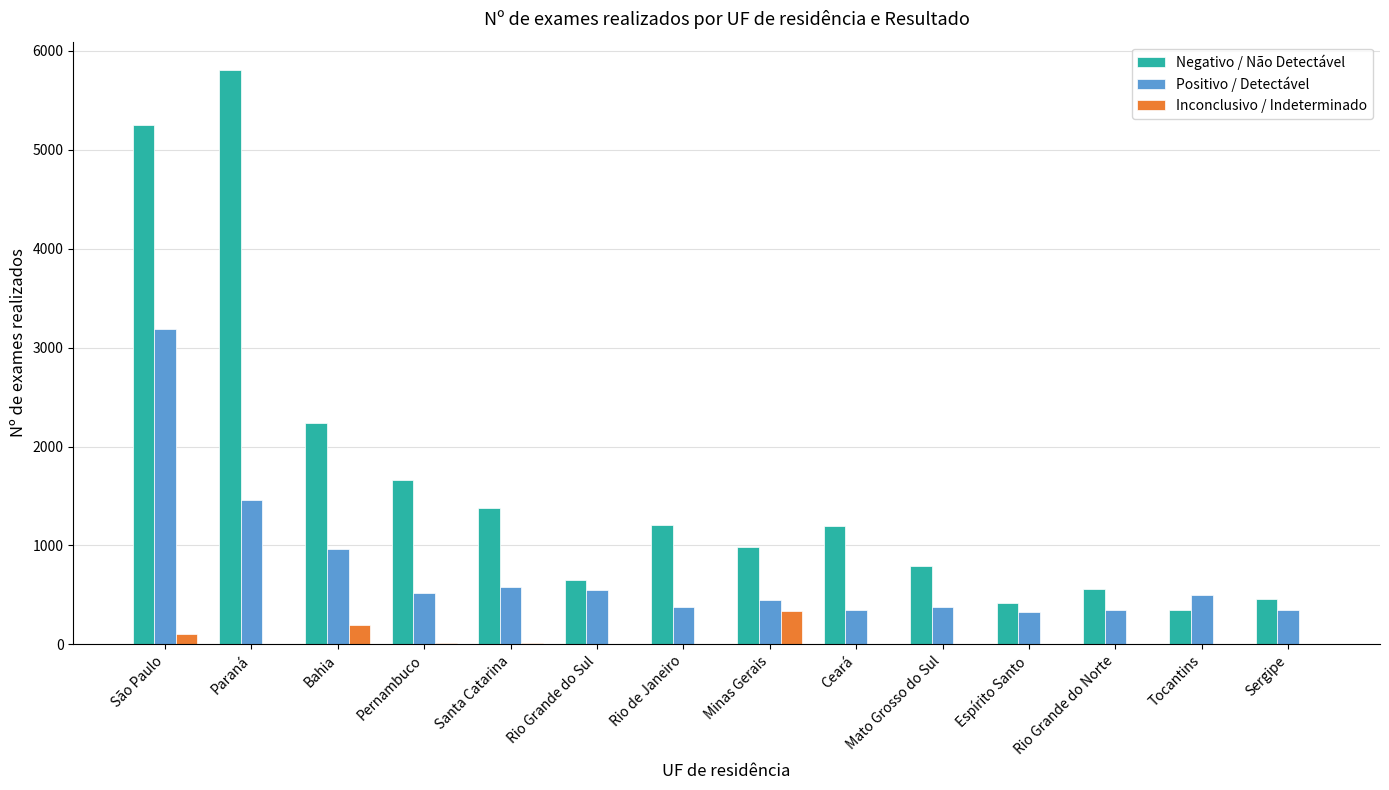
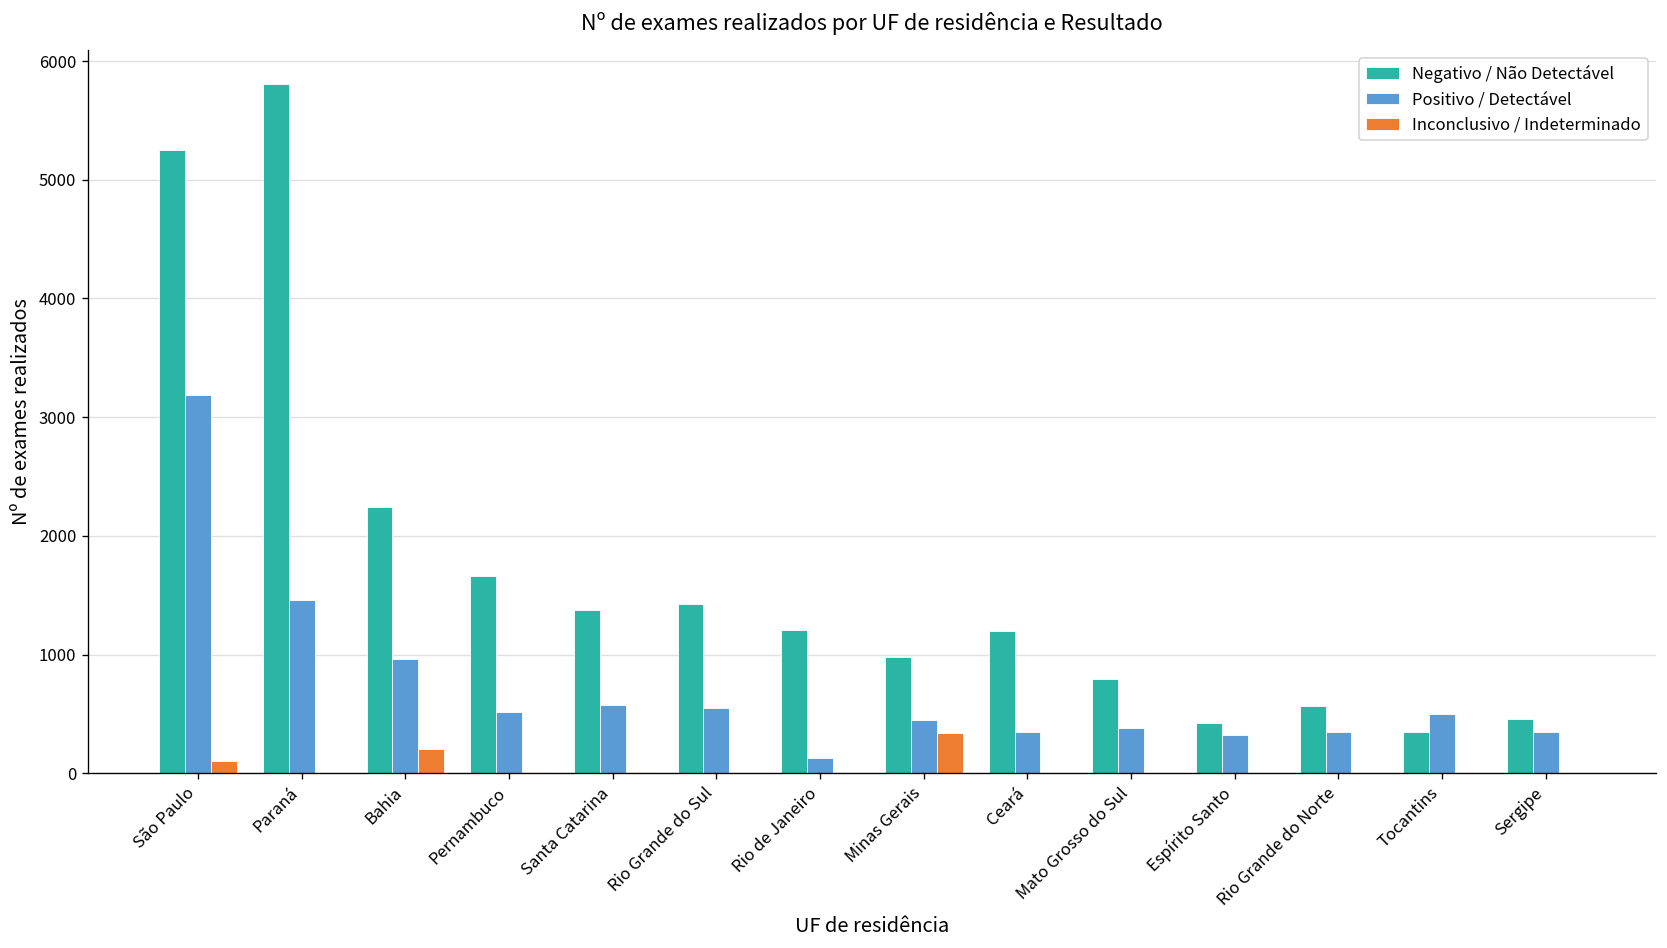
  {
    "Negativo / Não Detectável": {
      "São Paulo": 5300,
      "Paraná": 5800,
      "Bahia": 2200,
      "Pernambuco": 1700,
      "Santa Catarina": 1400,
-     "Rio Grande do Sul": 700,
+     "Rio Grande do Sul": 1400,
      "Rio de Janeiro": 1200,
      "Minas Gerais": 1000,
      "Ceará": 1200,
      "Mato Grosso do Sul": 800,
      "Espírito Santo": 400,
      "Rio Grande do Norte": 600,
      "Tocantins": 400,
      "Sergipe": 500
    },
    "Positivo / Detectável": {
      "São Paulo": 3200,
      "Paraná": 1500,
      "Bahia": 1000,
      "Pernambuco": 500,
      "Santa Catarina": 600,
      "Rio Grande do Sul": 600,
-     "Rio de Janeiro": 400,
+     "Rio de Janeiro": 100,
      "Minas Gerais": 500,
      "Ceará": 300,
      "Mato Grosso do Sul": 400,
      "Espírito Santo": 300,
      "Rio Grande do Norte": 300,
      "Tocantins": 500,
      "Sergipe": 300
    },
    "Inconclusivo / Indeterminado": {
      "São Paulo": 100,
      "Bahia": 200,
      "Minas Gerais": 300,
      "Mato Grosso do Sul": 0,
      "Tocantins": 0,
      "Sergipe": 0
    }
  }
